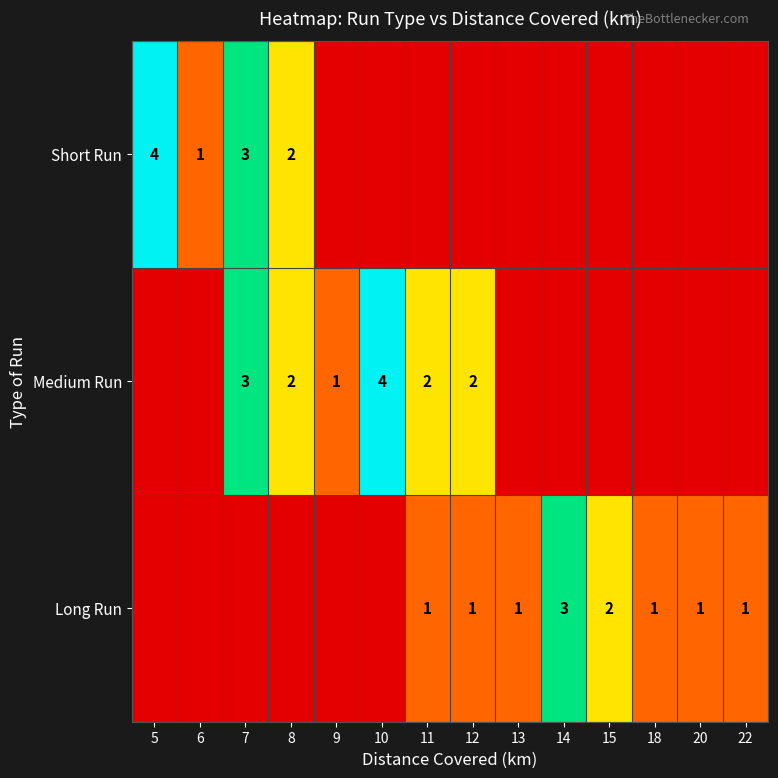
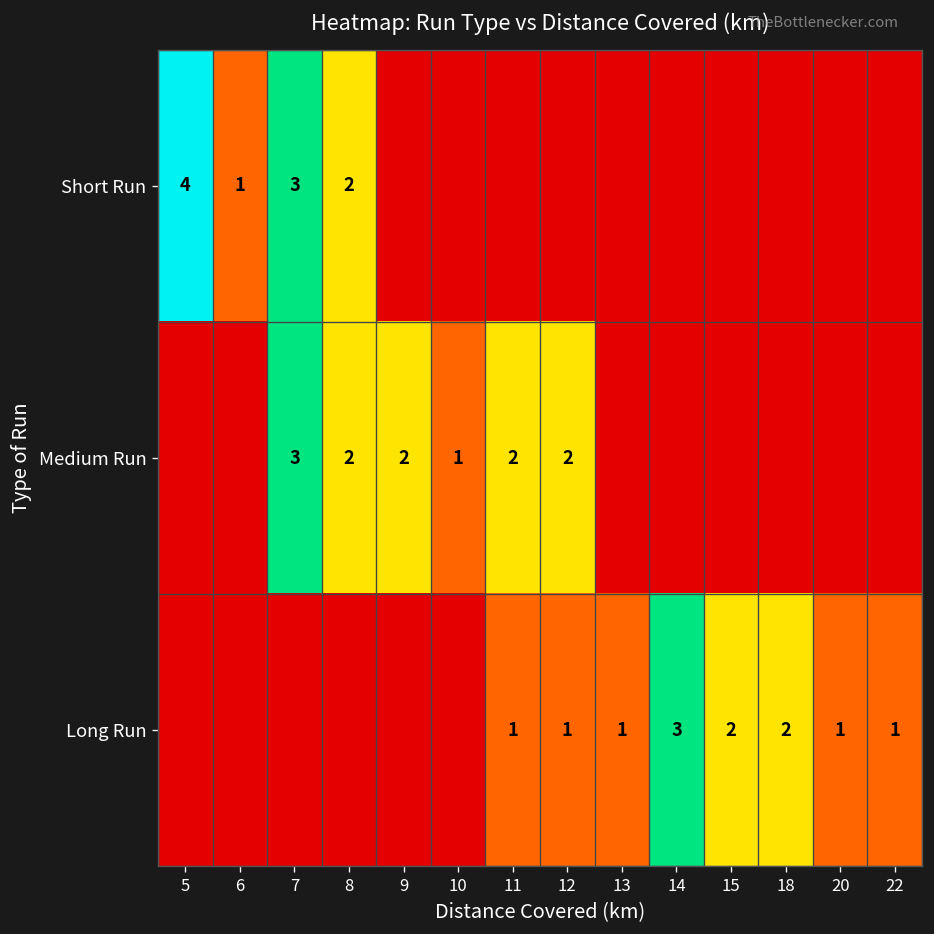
  {
    "Short Run": {
      "5": 4,
      "6": 1,
      "7": 3,
      "8": 2
    },
    "Medium Run": {
      "7": 3,
      "8": 2,
-     "9": 1,
-     "10": 4,
+     "9": 2,
+     "10": 1,
      "11": 2,
      "12": 2
    },
    "Long Run": {
      "11": 1,
      "12": 1,
      "13": 1,
      "14": 3,
      "15": 2,
-     "18": 1,
+     "18": 2,
      "20": 1,
      "22": 1
    }
  }
